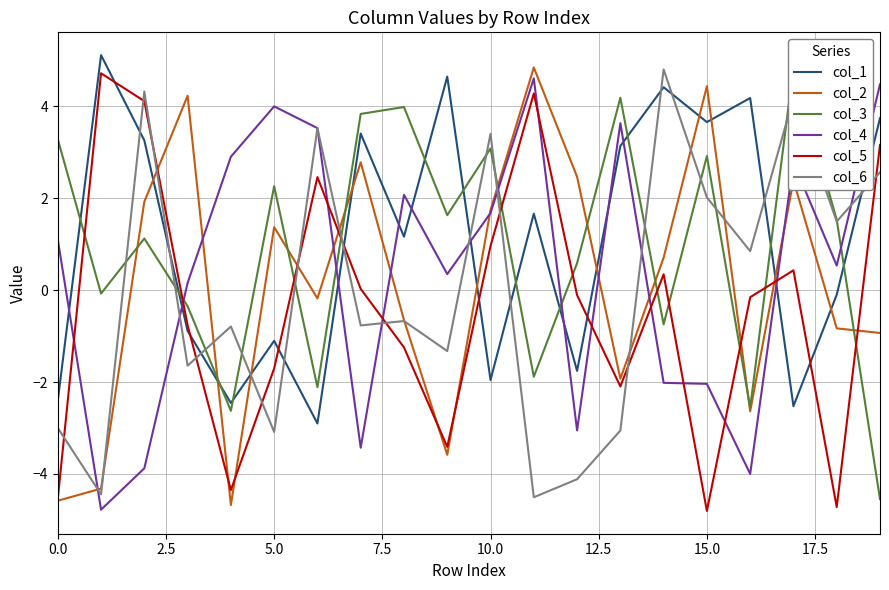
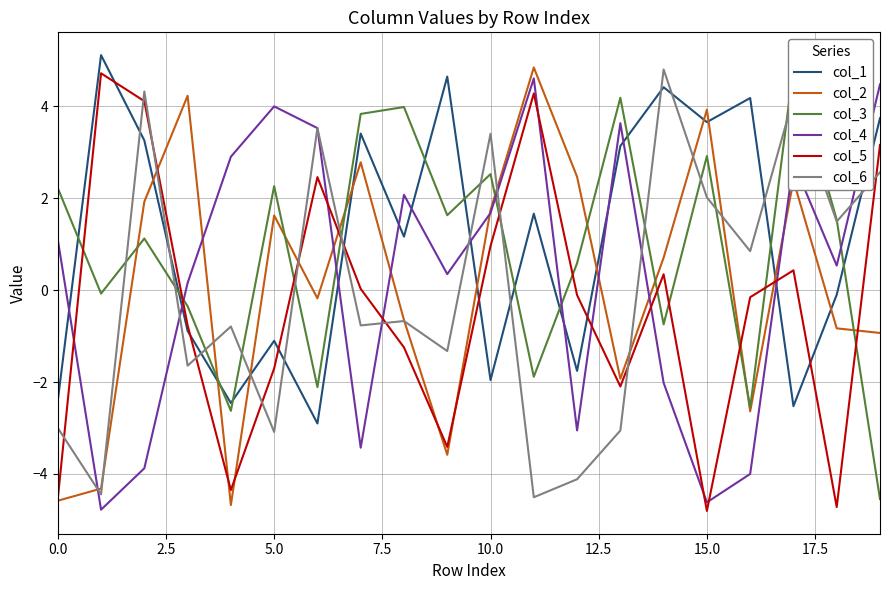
  {
    "col_1": {
      "0.0": -2.4,
      "5.0": -1.1,
      "10.0": -2.0,
      "15.0": 3.7
    },
    "col_2": {
-     "5.0": 1.4,
+     "5.0": 1.6,
      "10.0": 1.7,
-     "15.0": 4.4
+     "15.0": 3.9
    },
    "col_3": {
-     "0.0": 3.3,
+     "0.0": 2.2,
      "5.0": 2.3,
-     "10.0": 3.1,
+     "10.0": 2.5,
      "15.0": 2.9
    },
    "col_4": {
      "0.0": 1.1,
      "5.0": 4.0,
      "10.0": 1.7,
-     "15.0": -2.0
+     "15.0": -4.6
    },
    "col_5": {
      "5.0": -1.7,
      "10.0": 1.0,
      "15.0": -4.8
    },
    "col_6": {
      "0.0": -3.0,
      "5.0": -3.1,
      "10.0": 3.4,
      "15.0": 2.0
    }
  }
